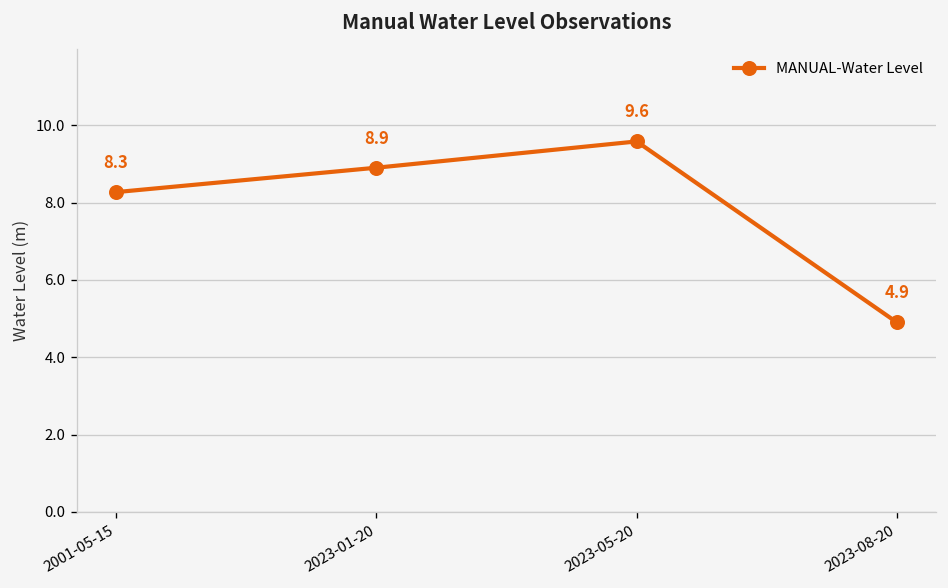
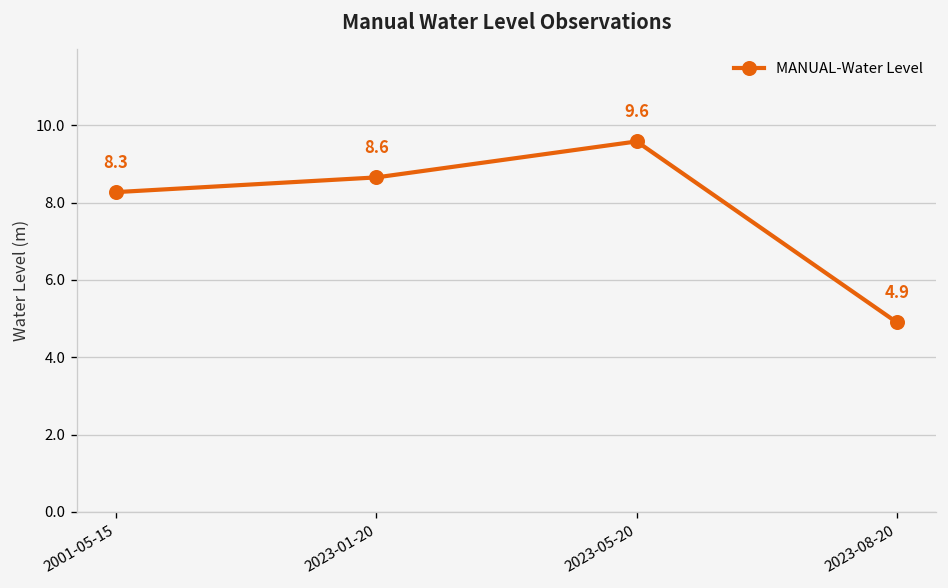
  {
    "2001-05-15": 8.3,
-   "2023-01-20": 8.9,
+   "2023-01-20": 8.6,
    "2023-05-20": 9.6,
    "2023-08-20": 4.9
  }
